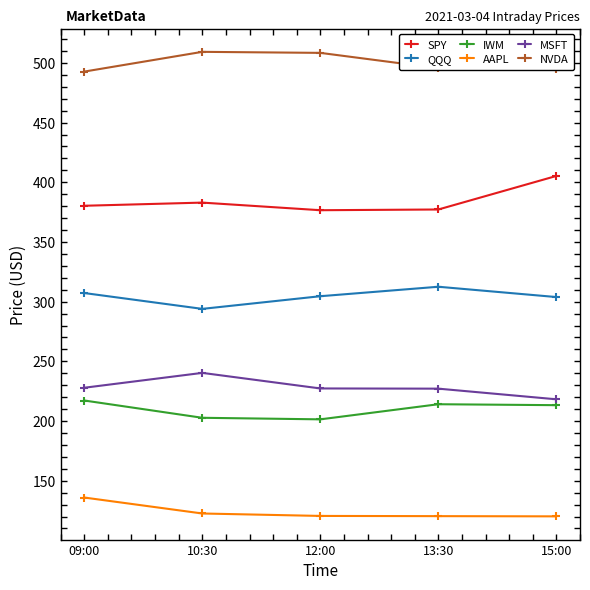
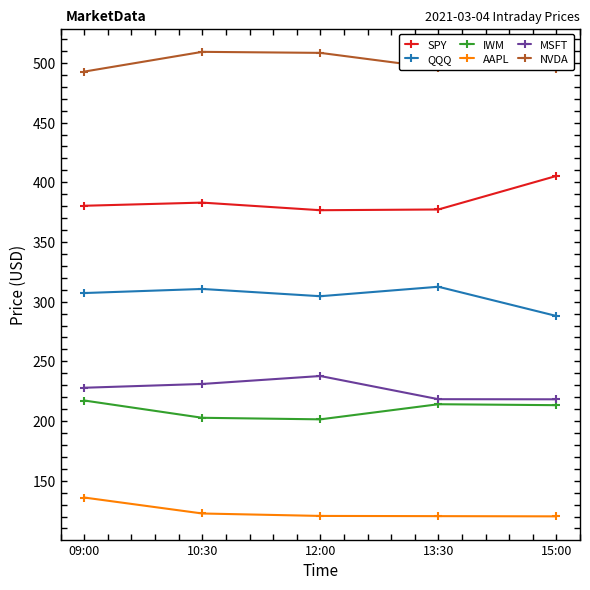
  {
    "SPY": {
      "09:00": 380,
      "10:30": 383,
      "12:00": 377,
      "13:30": 377,
      "15:00": 405
    },
    "QQQ": {
      "09:00": 307,
-     "10:30": 294,
+     "10:30": 311,
      "12:00": 305,
      "13:30": 312,
-     "15:00": 304
+     "15:00": 288
    },
    "IWM": {
      "09:00": 217,
      "10:30": 203,
      "12:00": 201,
      "13:30": 214,
      "15:00": 213
    },
    "AAPL": {
      "09:00": 136,
      "10:30": 123,
      "12:00": 120,
      "13:30": 120,
      "15:00": 120
    },
    "MSFT": {
      "09:00": 228,
-     "10:30": 240,
-     "12:00": 227,
-     "13:30": 227,
+     "10:30": 231,
+     "12:00": 238,
+     "13:30": 218,
      "15:00": 218
    },
    "NVDA": {
      "09:00": 493,
      "10:30": 509,
      "12:00": 508
    }
  }
